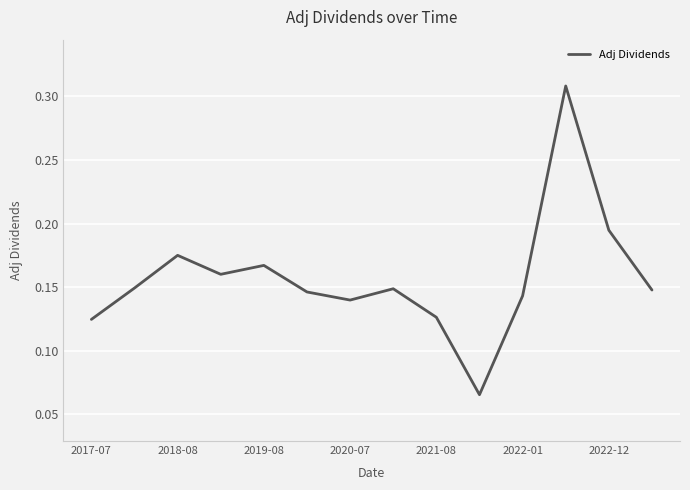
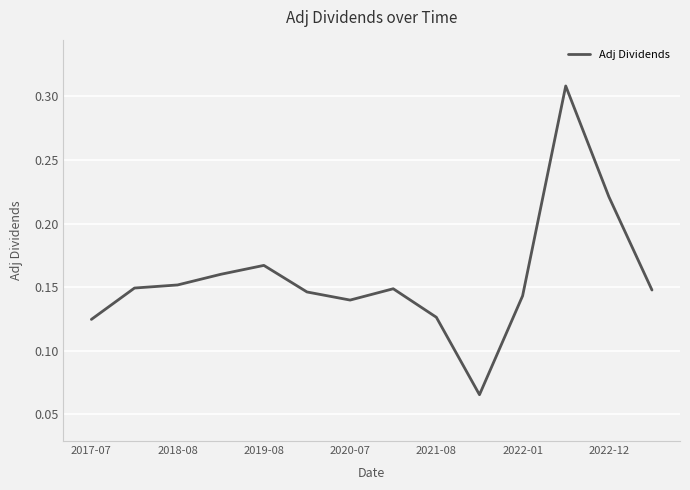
  {
    "2017-07": 0.125,
-   "2018-08": 0.175,
+   "2018-08": 0.152,
    "2019-08": 0.167,
    "2020-07": 0.140,
    "2021-08": 0.126,
    "2022-01": 0.143,
-   "2022-12": 0.195
+   "2022-12": 0.221
  }
